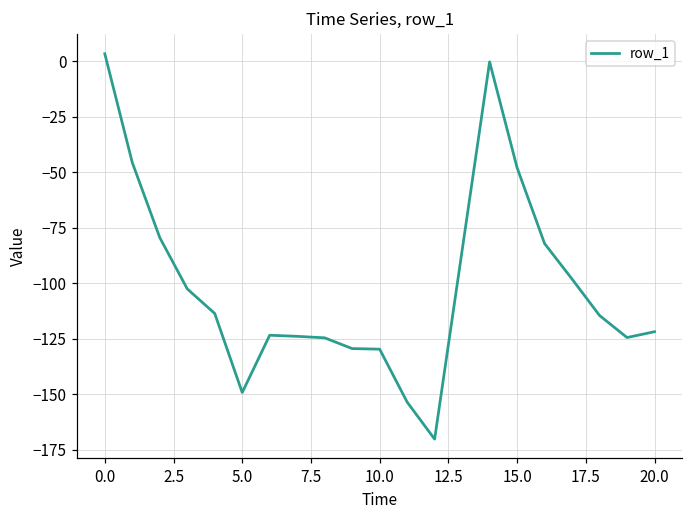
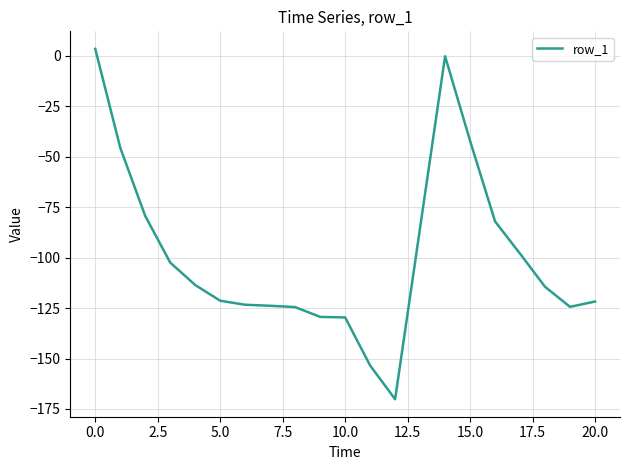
  {
    "0.0": 3,
-   "5.0": -149,
+   "5.0": -121,
    "10.0": -130,
-   "15.0": -48,
+   "15.0": -42,
    "20.0": -122
  }
